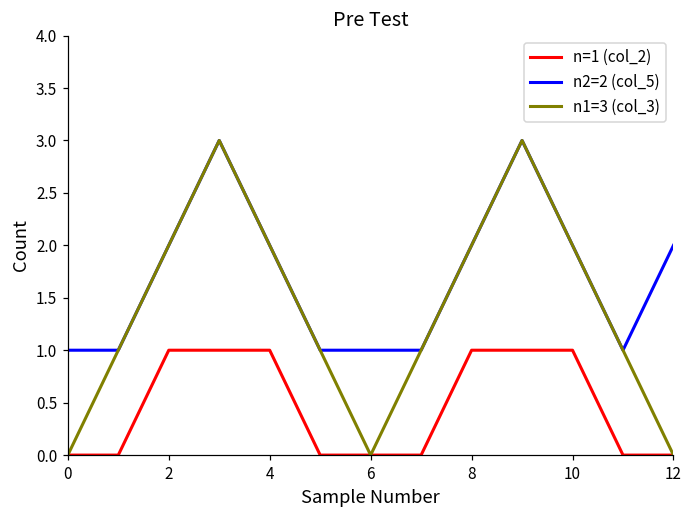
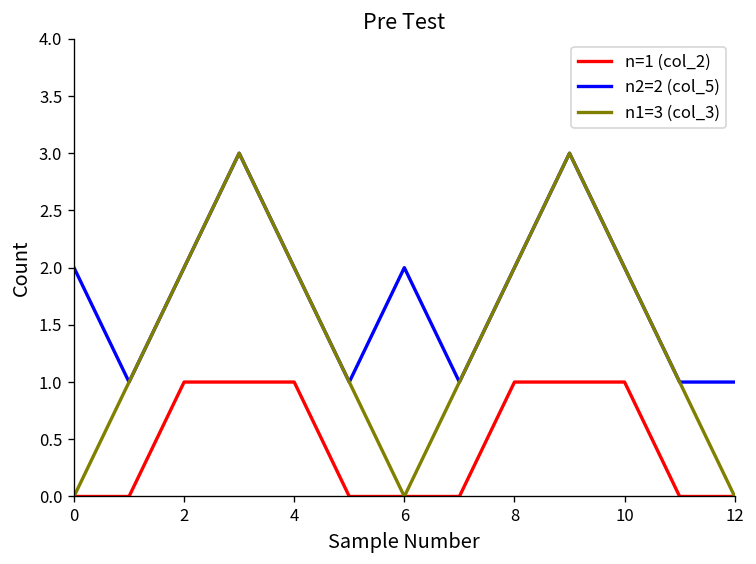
  {
    "n=1 (col_2)": {
      "2": 1,
      "4": 1,
      "8": 1,
      "10": 1
    },
    "n2=2 (col_5)": {
-     "0": 1,
-     "6": 1,
-     "12": 2
+     "0": 2,
+     "6": 2,
+     "12": 1
    }
  }
